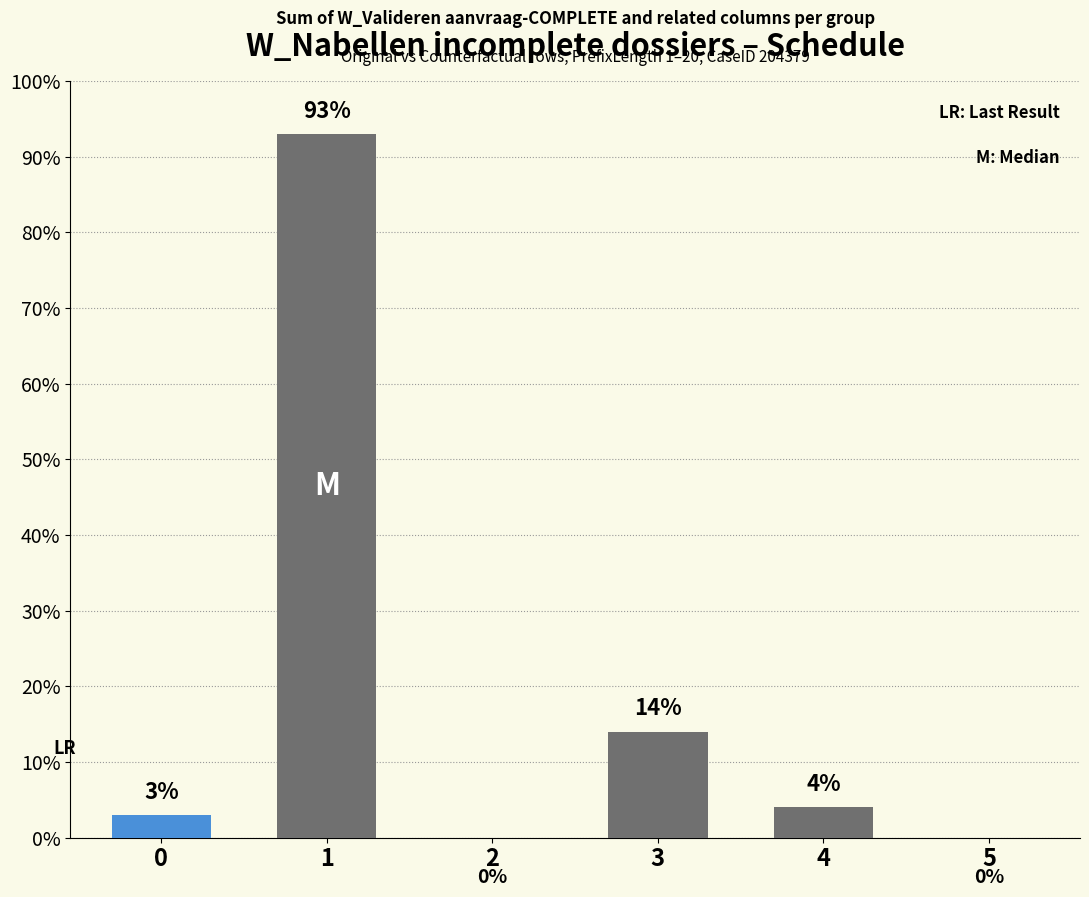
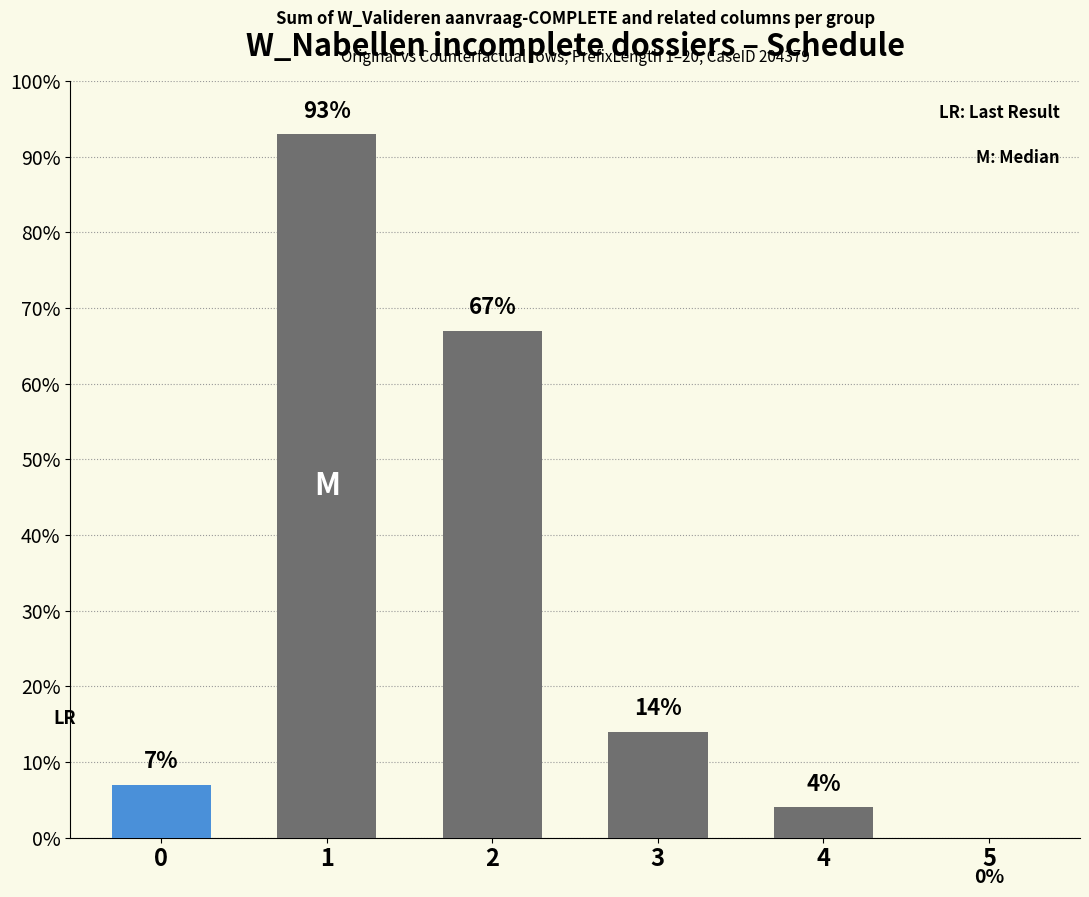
  {
-   "0": "3%",
+   "0": "7%",
    "1": "93%",
-   "2": "0%",
+   "2": "67%",
    "3": "14%",
    "4": "4%"
  }
